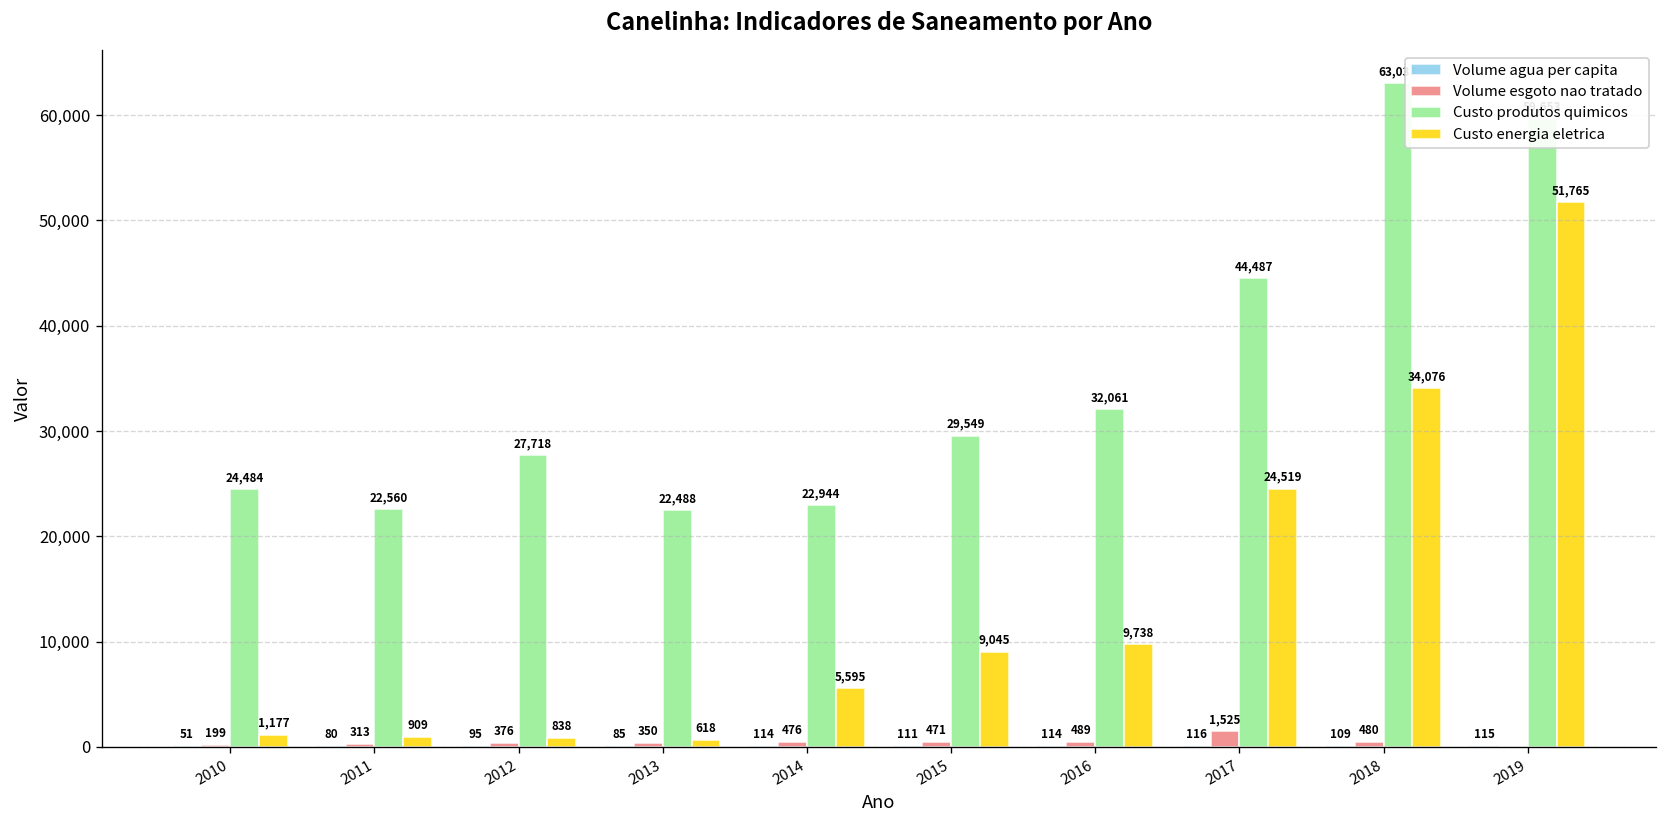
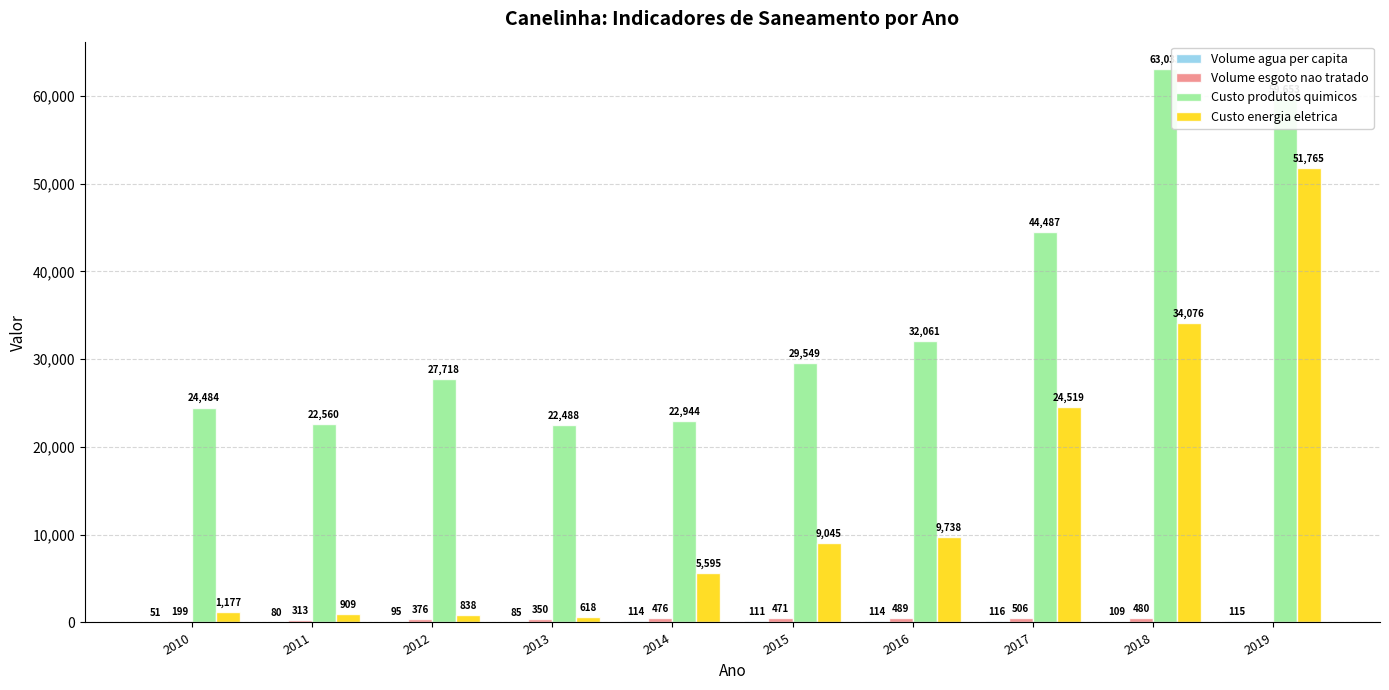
  {
    "Volume agua per capita": {
      "2010": "51",
      "2011": "80",
      "2012": "95",
      "2013": "85",
      "2014": "114",
      "2015": "111",
      "2016": "114",
      "2017": "116",
      "2018": "109",
      "2019": "115"
    },
    "Volume esgoto nao tratado": {
      "2010": "199",
      "2011": "313",
      "2012": "376",
      "2013": "350",
      "2014": "476",
      "2015": "471",
      "2016": "489",
-     "2017": "1,525",
+     "2017": "506",
      "2018": "480"
    },
    "Custo produtos quimicos": {
      "2010": "24,484",
      "2011": "22,560",
      "2012": "27,718",
      "2013": "22,488",
      "2014": "22,944",
      "2015": "29,549",
      "2016": "32,061",
      "2017": "44,487"
    },
    "Custo energia eletrica": {
      "2010": "1,177",
      "2011": "909",
      "2012": "838",
      "2013": "618",
      "2014": "5,595",
      "2015": "9,045",
      "2016": "9,738",
      "2017": "24,519",
      "2018": "34,076",
      "2019": "51,765"
    }
  }
